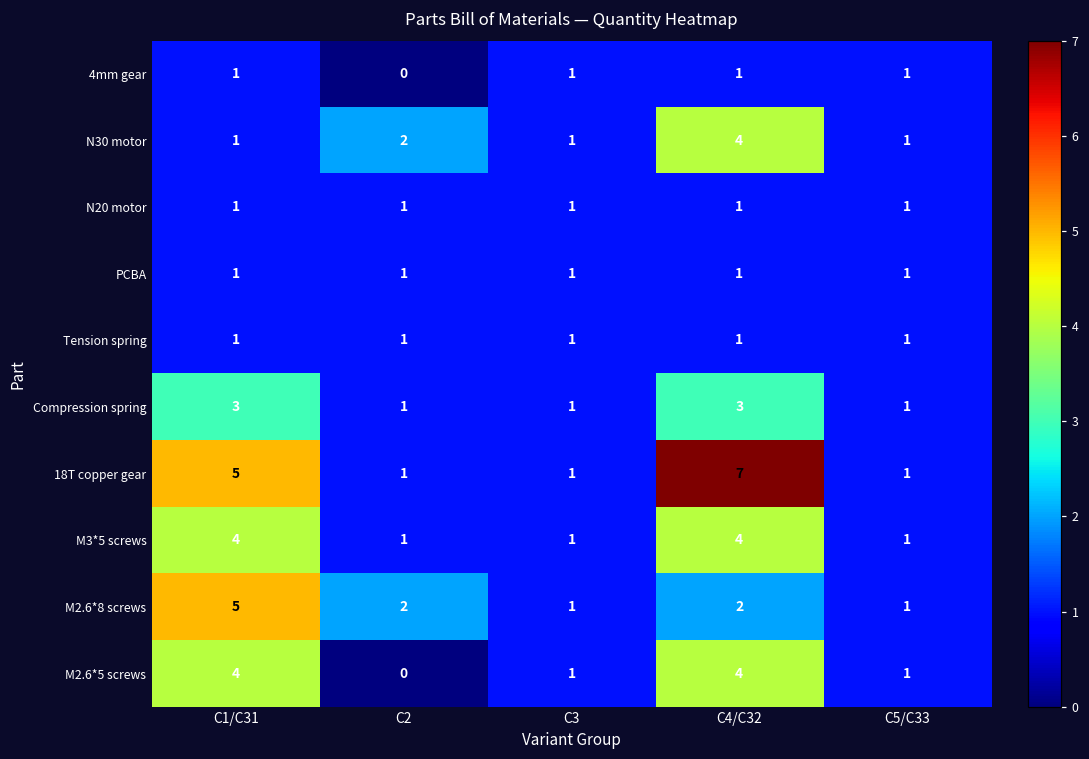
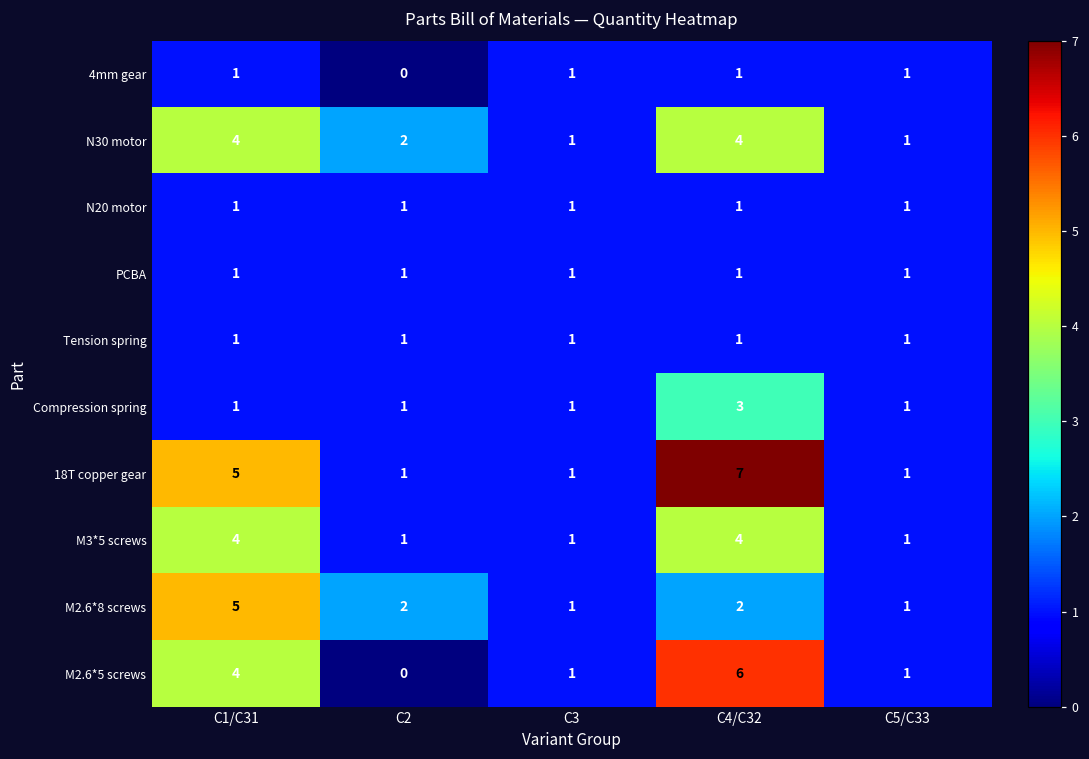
  {
    "4mm gear": {
      "C1/C31": 1,
      "C2": 0,
      "C3": 1,
      "C4/C32": 1,
      "C5/C33": 1
    },
    "N30 motor": {
-     "C1/C31": 1,
+     "C1/C31": 4,
      "C2": 2,
      "C3": 1,
      "C4/C32": 4,
      "C5/C33": 1
    },
    "N20 motor": {
      "C1/C31": 1,
      "C2": 1,
      "C3": 1,
      "C4/C32": 1,
      "C5/C33": 1
    },
    "PCBA": {
      "C1/C31": 1,
      "C2": 1,
      "C3": 1,
      "C4/C32": 1,
      "C5/C33": 1
    },
    "Tension spring": {
      "C1/C31": 1,
      "C2": 1,
      "C3": 1,
      "C4/C32": 1,
      "C5/C33": 1
    },
    "Compression spring": {
-     "C1/C31": 3,
+     "C1/C31": 1,
      "C2": 1,
      "C3": 1,
      "C4/C32": 3,
      "C5/C33": 1
    },
    "18T copper gear": {
      "C1/C31": 5,
      "C2": 1,
      "C3": 1,
      "C4/C32": 7,
      "C5/C33": 1
    },
    "M3*5 screws": {
      "C1/C31": 4,
      "C2": 1,
      "C3": 1,
      "C4/C32": 4,
      "C5/C33": 1
    },
    "M2.6*8 screws": {
      "C1/C31": 5,
      "C2": 2,
      "C3": 1,
      "C4/C32": 2,
      "C5/C33": 1
    },
    "M2.6*5 screws": {
      "C1/C31": 4,
      "C2": 0,
      "C3": 1,
-     "C4/C32": 4,
+     "C4/C32": 6,
      "C5/C33": 1
    }
  }
